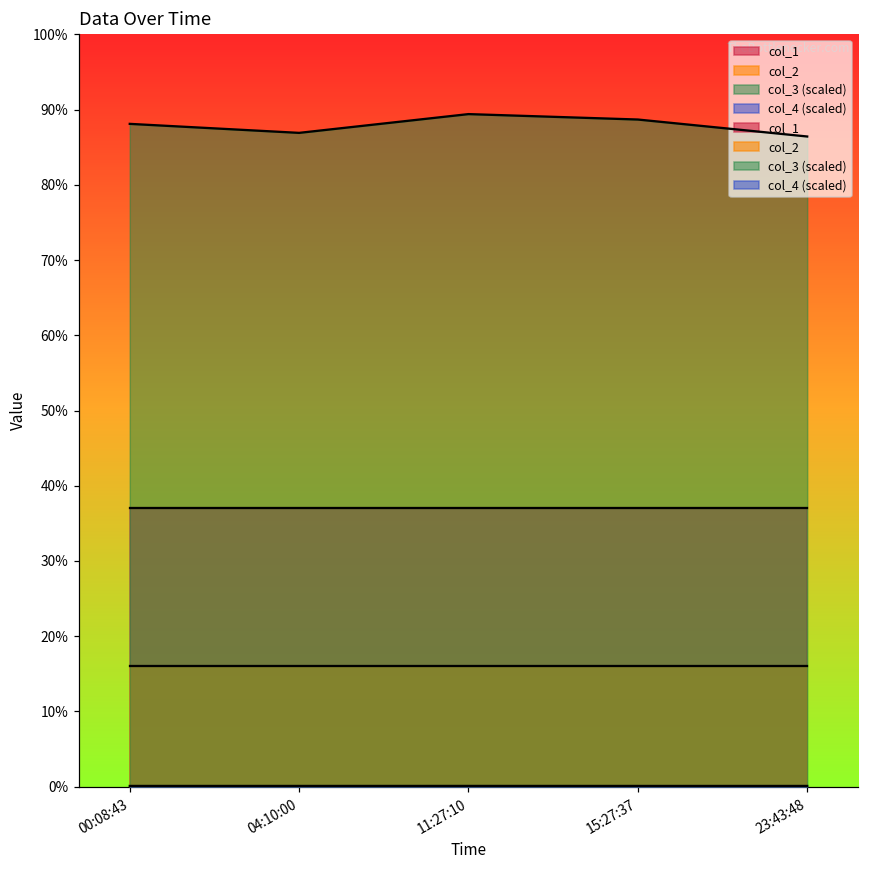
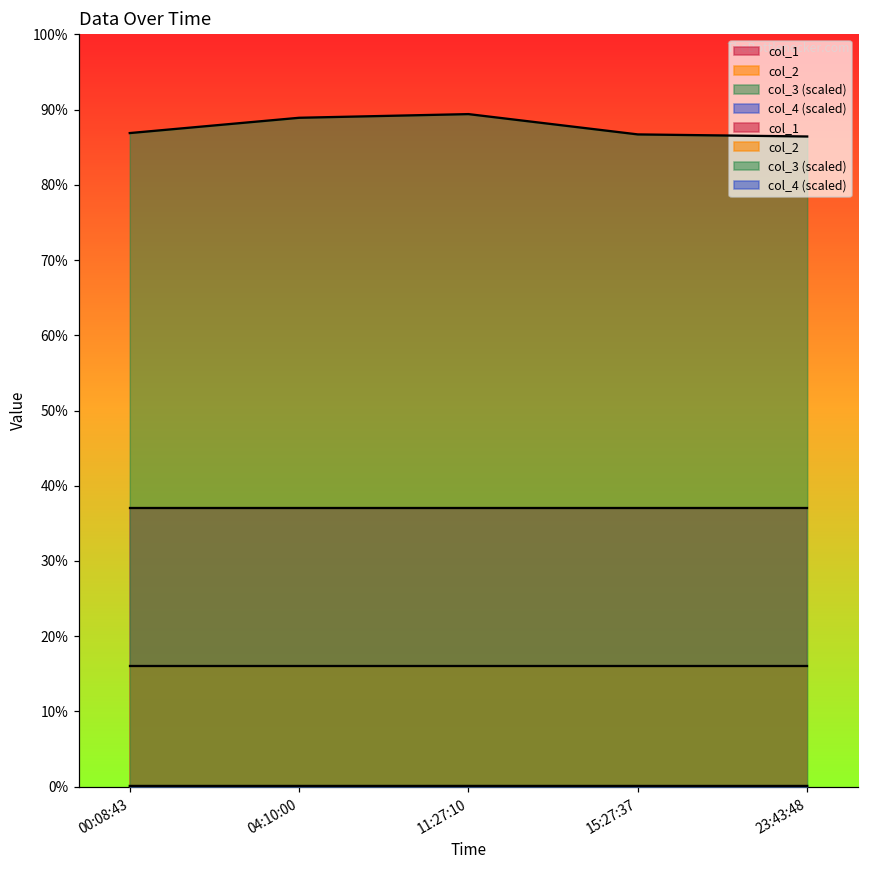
  {
    "col_1": {
      "00:08:43": "37%",
      "04:10:00": "37%",
      "11:27:10": "37%",
      "15:27:37": "37%",
      "23:43:48": "37%"
    },
    "col_2": {
      "00:08:43": "16%",
      "04:10:00": "16%",
      "11:27:10": "16%",
      "15:27:37": "16%",
      "23:43:48": "16%"
    },
    "col_3 (scaled)": {
-     "00:08:43": "88%",
-     "04:10:00": "87%",
+     "00:08:43": "87%",
+     "04:10:00": "89%",
      "11:27:10": "89%",
-     "15:27:37": "89%"
+     "15:27:37": "87%"
    },
    "col_4 (scaled)": {
      "00:08:43": "0%",
      "04:10:00": "0%",
      "11:27:10": "0%",
      "15:27:37": "0%",
      "23:43:48": "0%"
    }
  }
